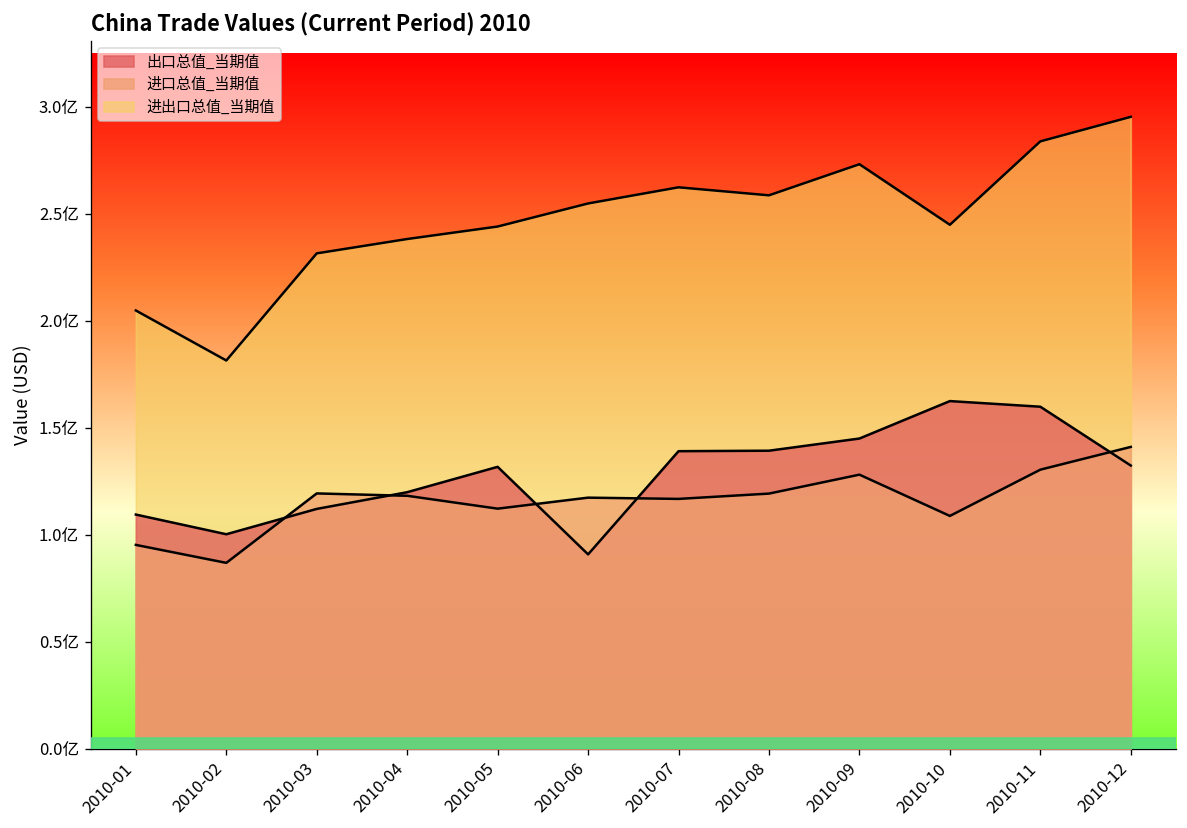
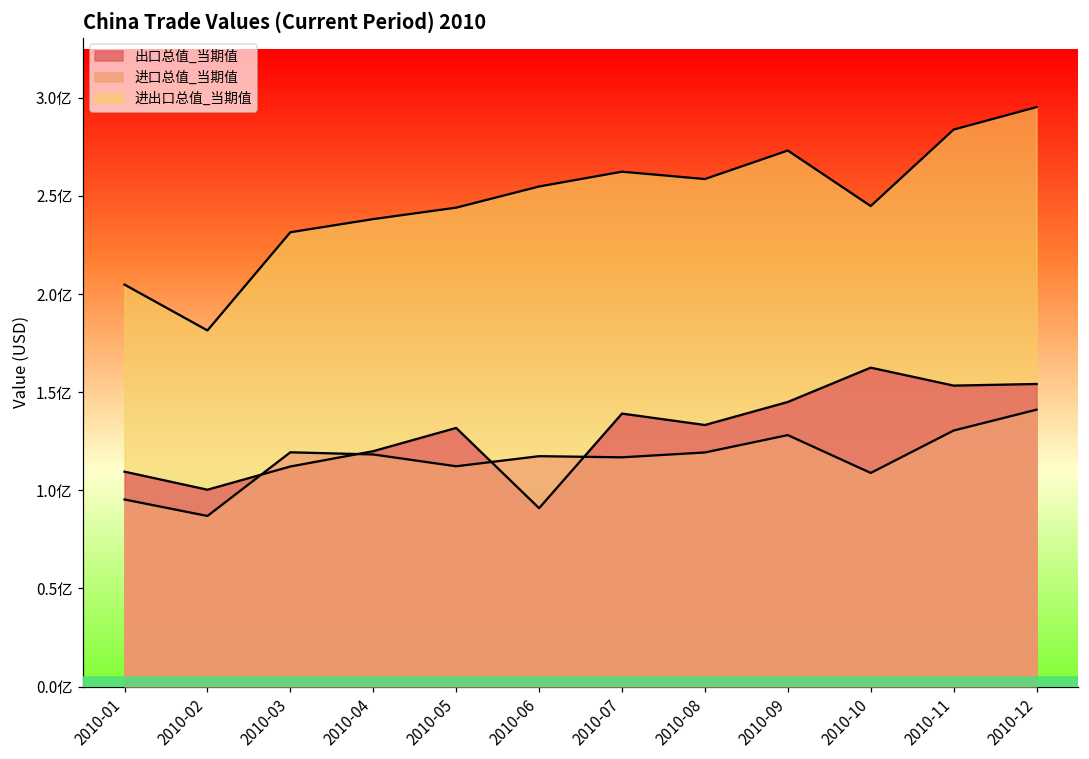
  {
    "出口总值_当期值": {
      "2010-01": "1.09亿",
      "2010-02": "1.00亿",
      "2010-03": "1.12亿",
      "2010-04": "1.20亿",
      "2010-05": "1.32亿",
      "2010-06": "0.91亿",
      "2010-07": "1.39亿",
-     "2010-08": "1.39亿",
+     "2010-08": "1.33亿",
      "2010-09": "1.45亿",
      "2010-10": "1.62亿",
-     "2010-11": "1.60亿",
-     "2010-12": "1.32亿"
+     "2010-11": "1.53亿",
+     "2010-12": "1.54亿"
    }
  }
